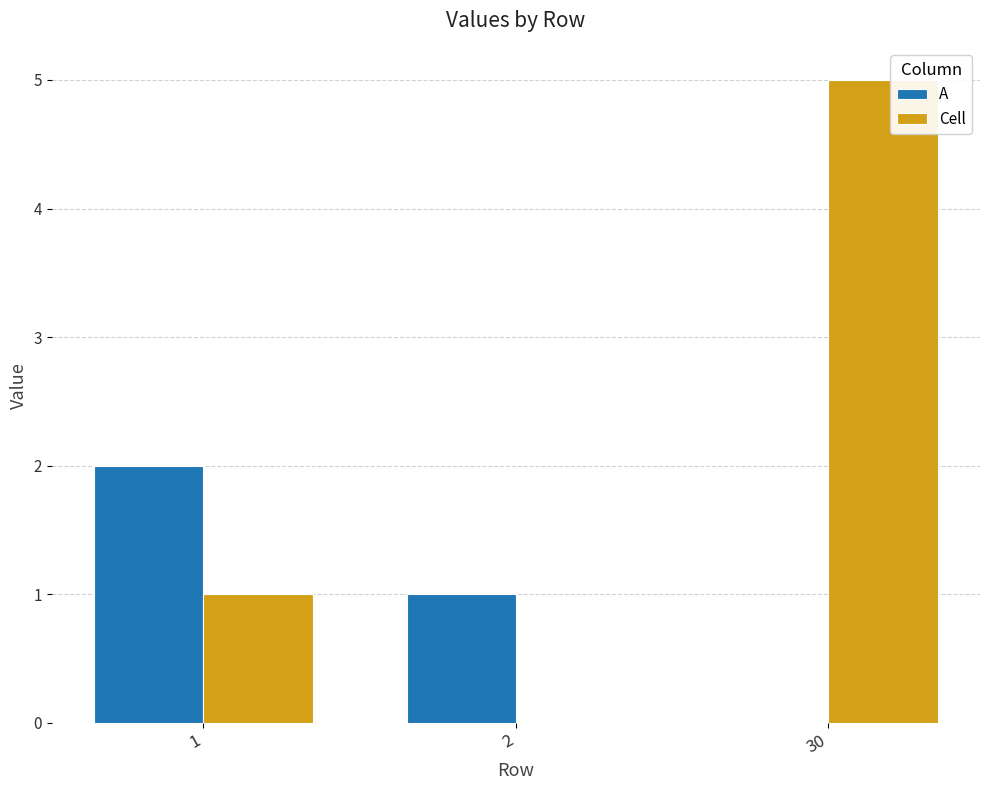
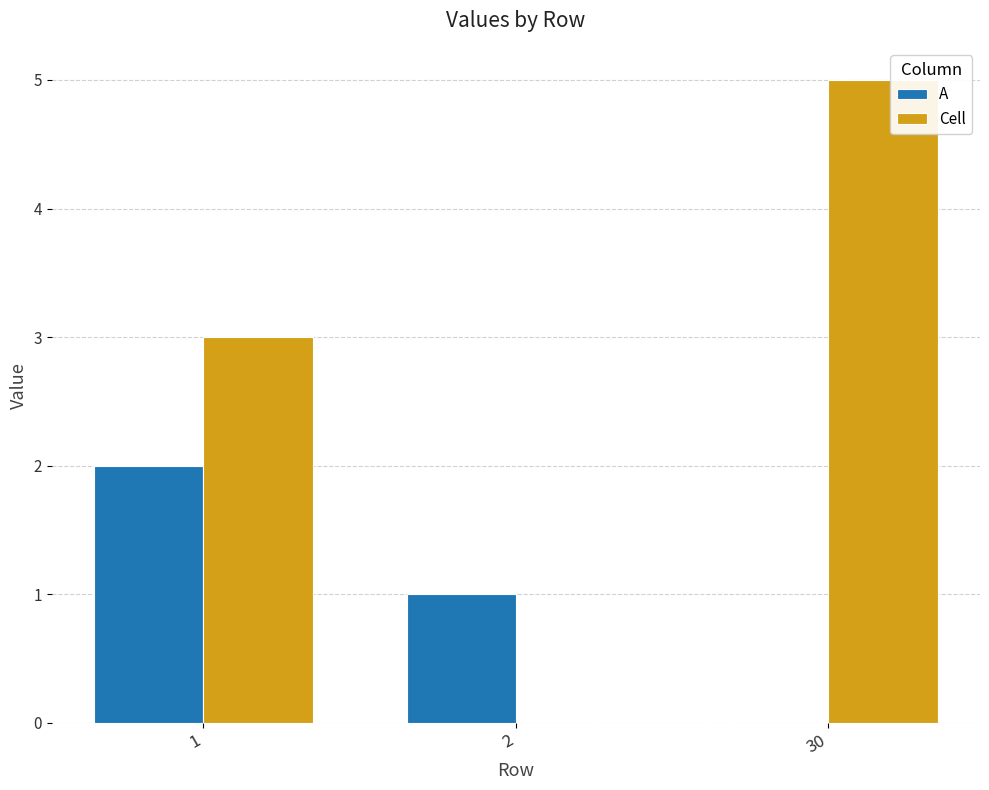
  {
    "A": {
      "1": 2,
      "2": 1,
      "30": 0
    },
    "Cell": {
-     "1": 1,
+     "1": 3,
      "2": 0,
      "30": 5
    }
  }
